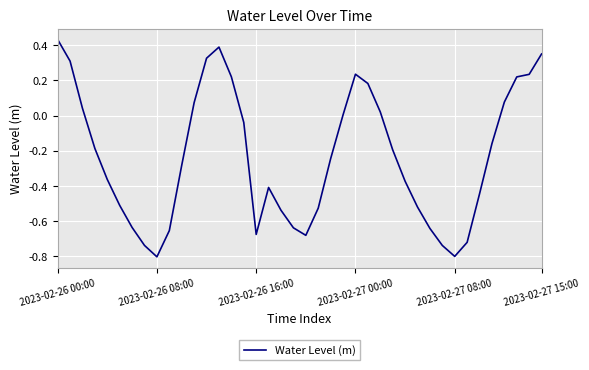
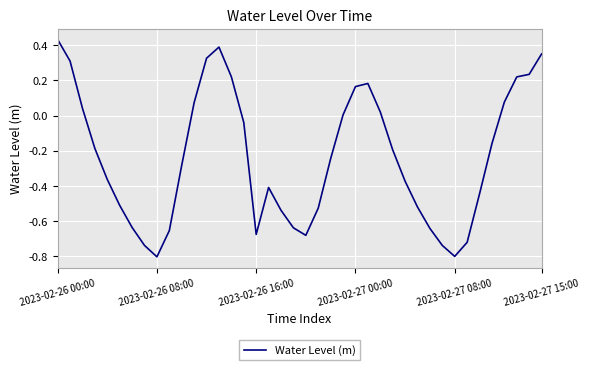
  {
    "2023-02-26 00:00": 0.43,
    "2023-02-26 08:00": -0.80,
    "2023-02-26 16:00": -0.68,
-   "2023-02-27 00:00": 0.24,
+   "2023-02-27 00:00": 0.17,
    "2023-02-27 08:00": -0.80,
    "2023-02-27 15:00": 0.35
  }
